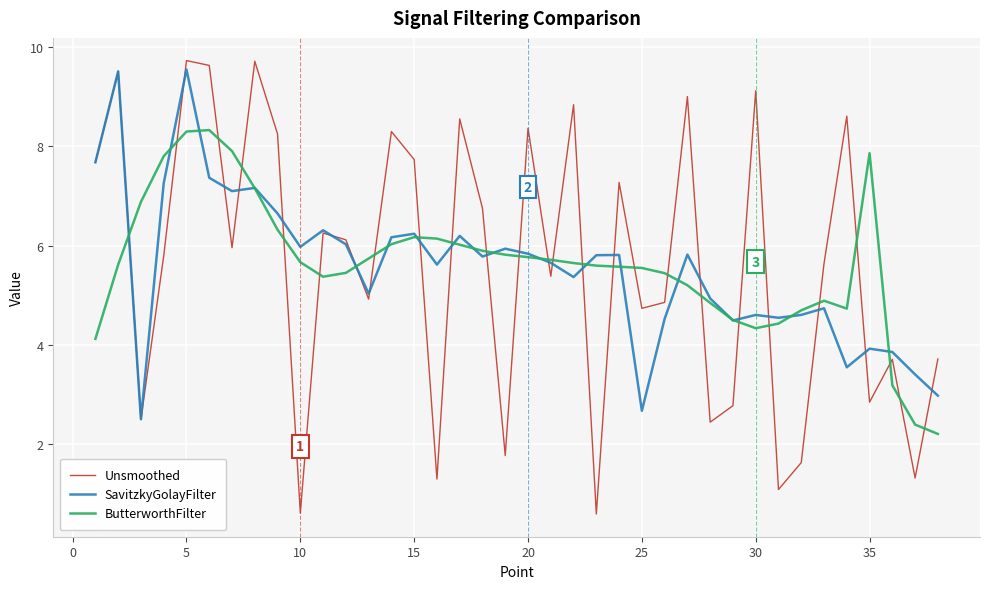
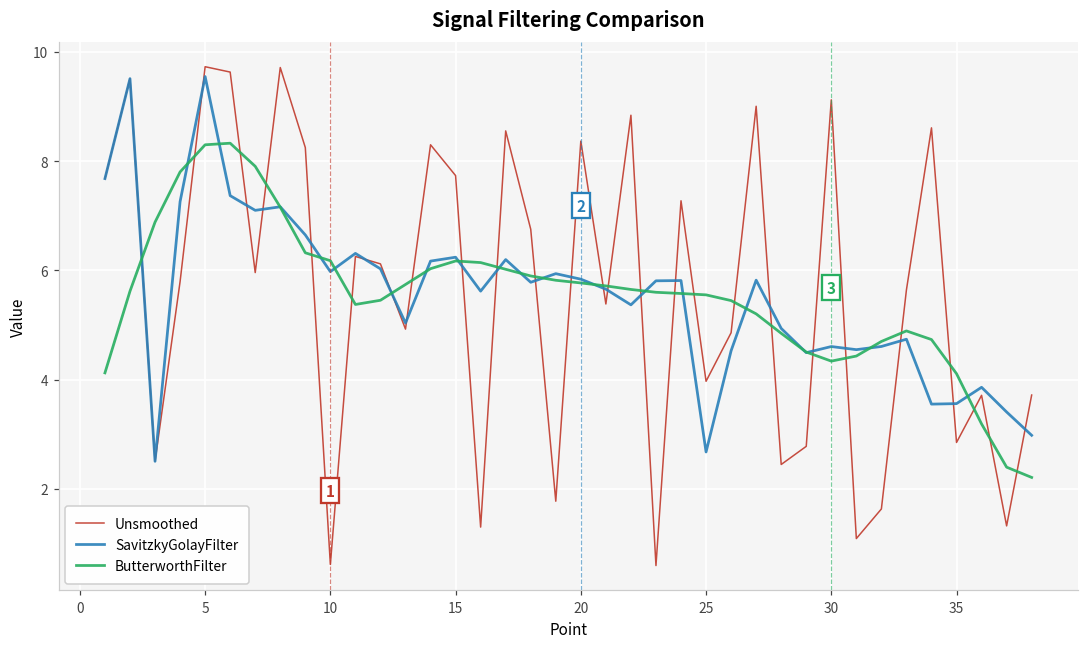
  {
    "Unsmoothed": {
      "5": 9.7,
      "10": 0.6,
      "15": 7.7,
      "20": 8.4,
-     "25": 4.7,
+     "25": 4.0,
      "30": 9.1,
      "35": 2.8
    },
    "SavitzkyGolayFilter": {
      "5": 9.5,
      "10": 6.0,
      "15": 6.2,
      "20": 5.8,
      "25": 2.7,
      "30": 4.6,
-     "35": 3.9
+     "35": 3.6
    },
    "ButterworthFilter": {
      "5": 8.3,
-     "10": 5.7,
+     "10": 6.2,
      "15": 6.2,
      "20": 5.8,
      "25": 5.6,
      "30": 4.3,
-     "35": 7.9
+     "35": 4.1
    }
  }
